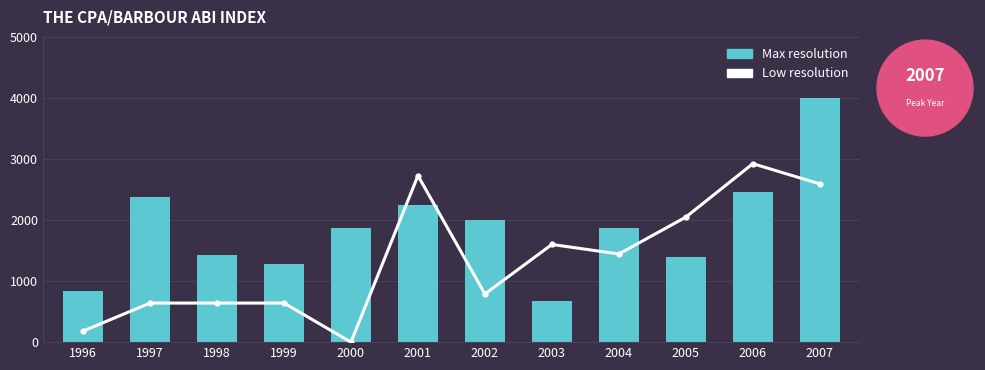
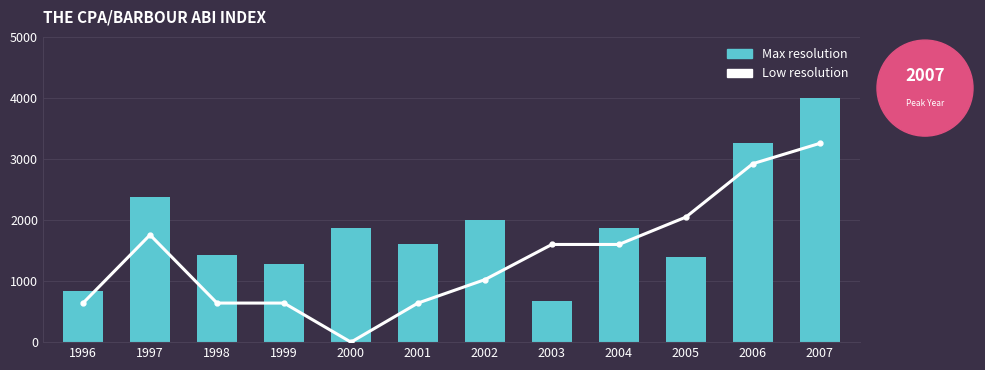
  {
    "Low resolution": {
-     "1996": 200,
-     "1997": 600,
+     "1996": 600,
+     "1997": 1800,
      "1998": 600,
      "1999": 600,
      "2000": 0,
-     "2001": 2700,
-     "2002": 800,
+     "2001": 600,
+     "2002": 1000,
      "2003": 1600,
-     "2004": 1400,
+     "2004": 1600,
      "2005": 2000,
      "2006": 2900,
-     "2007": 2600
+     "2007": 3300
    },
    "Max resolution": {
      "1996": 800,
      "1997": 2400,
      "1998": 1400,
      "1999": 1300,
      "2000": 1900,
-     "2001": 2200,
+     "2001": 1600,
      "2002": 2000,
      "2003": 700,
      "2004": 1900,
      "2005": 1400,
-     "2006": 2500,
+     "2006": 3300,
      "2007": 4000
    }
  }
